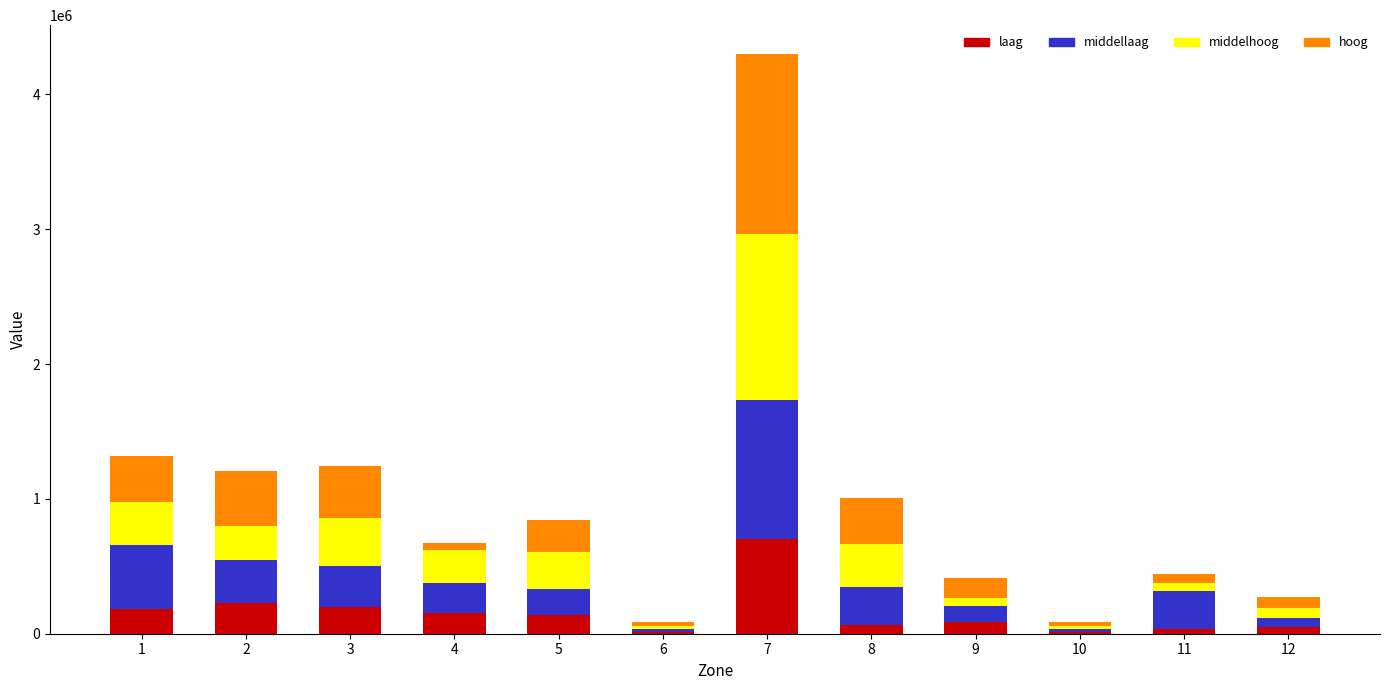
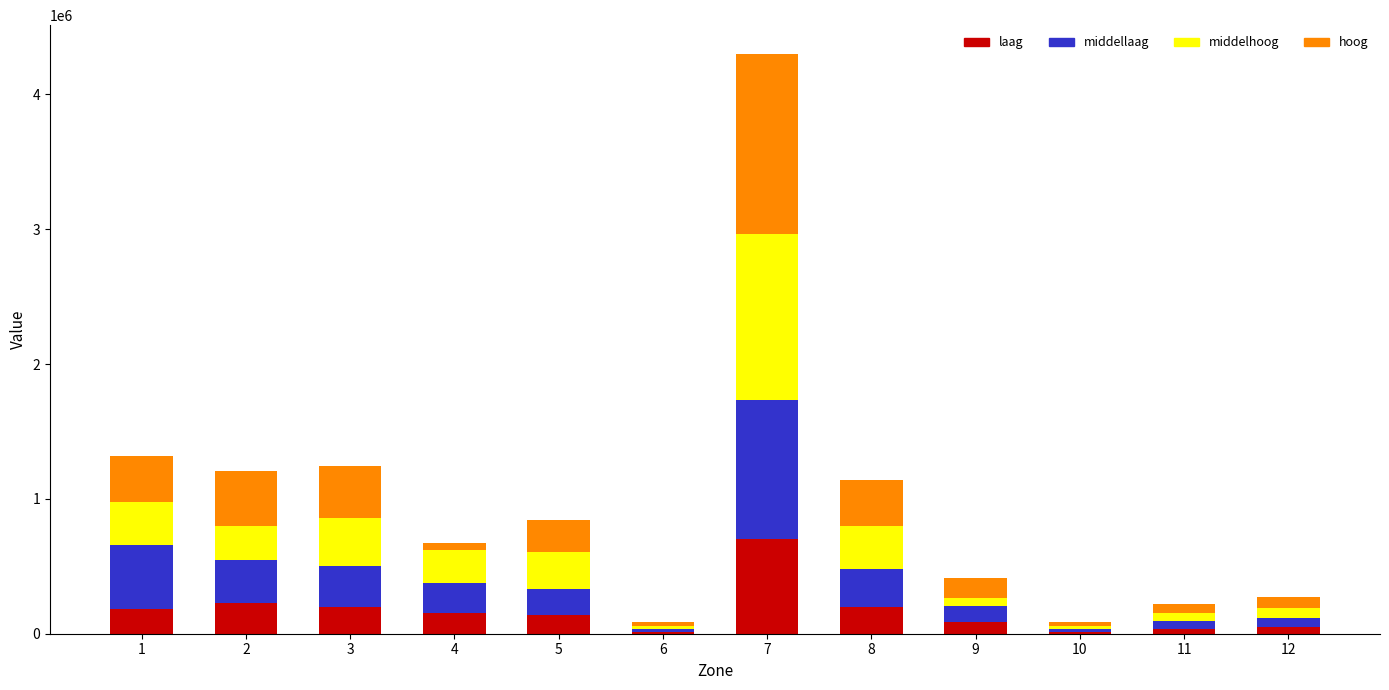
  {
    "laag": {
      "1": 190000,
      "2": 230000,
      "3": 200000,
      "4": 160000,
      "5": 140000,
      "7": 710000,
-     "8": 70000,
+     "8": 200000,
      "9": 90000,
      "11": 40000,
      "12": 50000
    },
    "middellaag": {
      "1": 470000,
      "2": 320000,
      "3": 300000,
      "4": 220000,
      "5": 190000,
      "6": 20000,
      "7": 1030000,
      "8": 280000,
      "9": 120000,
      "10": 20000,
-     "11": 280000,
+     "11": 50000,
      "12": 70000
    },
    "middelhoog": {
      "1": 320000,
      "2": 250000,
      "3": 350000,
      "4": 250000,
      "5": 280000,
      "6": 20000,
      "7": 1230000,
      "8": 320000,
      "9": 60000,
      "10": 20000,
      "11": 60000,
      "12": 80000
    },
    "hoog": {
      "1": 340000,
      "2": 410000,
      "3": 390000,
      "4": 50000,
      "5": 240000,
      "6": 20000,
      "7": 1330000,
      "8": 340000,
      "9": 140000,
      "10": 30000,
      "11": 60000,
      "12": 80000
    }
  }
